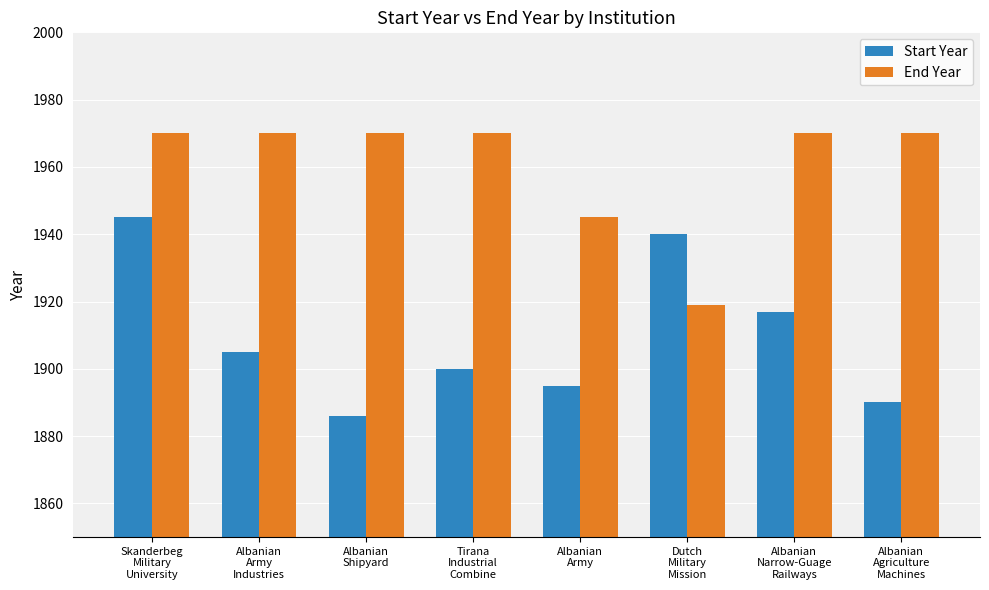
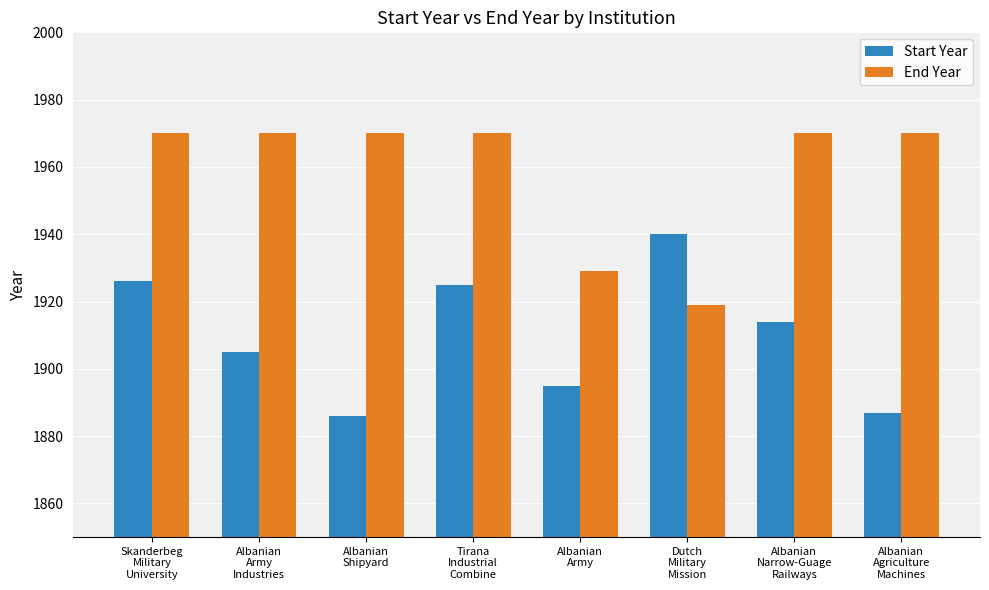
  {
    "Start Year": {
-     "Skanderbeg Military University": 1945,
+     "Skanderbeg Military University": 1926,
      "Albanian Army Industries": 1905,
      "Albanian Shipyard": 1886,
-     "Tirana Industrial Combine": 1900,
+     "Tirana Industrial Combine": 1925,
      "Albanian Army": 1895,
      "Dutch Military Mission": 1940,
-     "Albanian Narrow-Guage Railways": 1917,
-     "Albanian Agriculture Machines": 1890
+     "Albanian Narrow-Guage Railways": 1914,
+     "Albanian Agriculture Machines": 1887
    },
    "End Year": {
      "Skanderbeg Military University": 1970,
      "Albanian Army Industries": 1970,
      "Albanian Shipyard": 1970,
      "Tirana Industrial Combine": 1970,
-     "Albanian Army": 1945,
+     "Albanian Army": 1929,
      "Dutch Military Mission": 1919,
      "Albanian Narrow-Guage Railways": 1970,
      "Albanian Agriculture Machines": 1970
    }
  }
